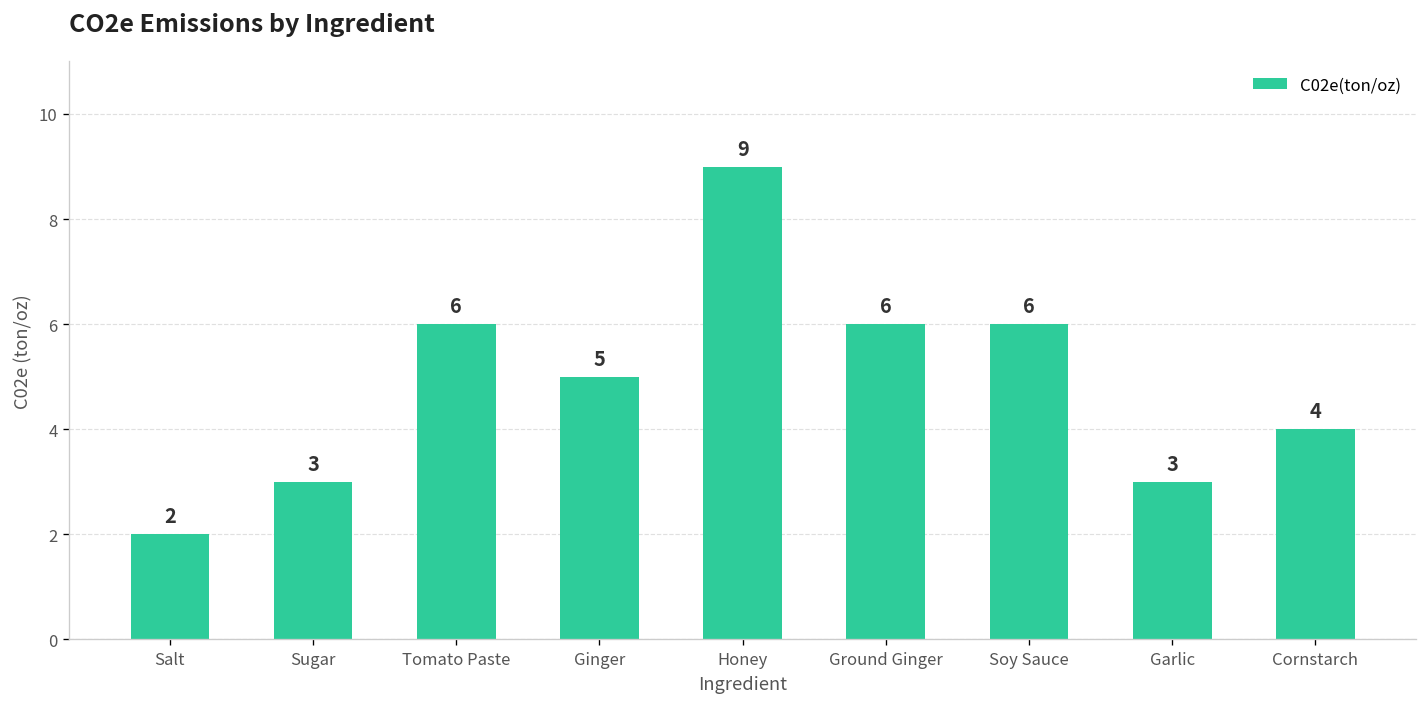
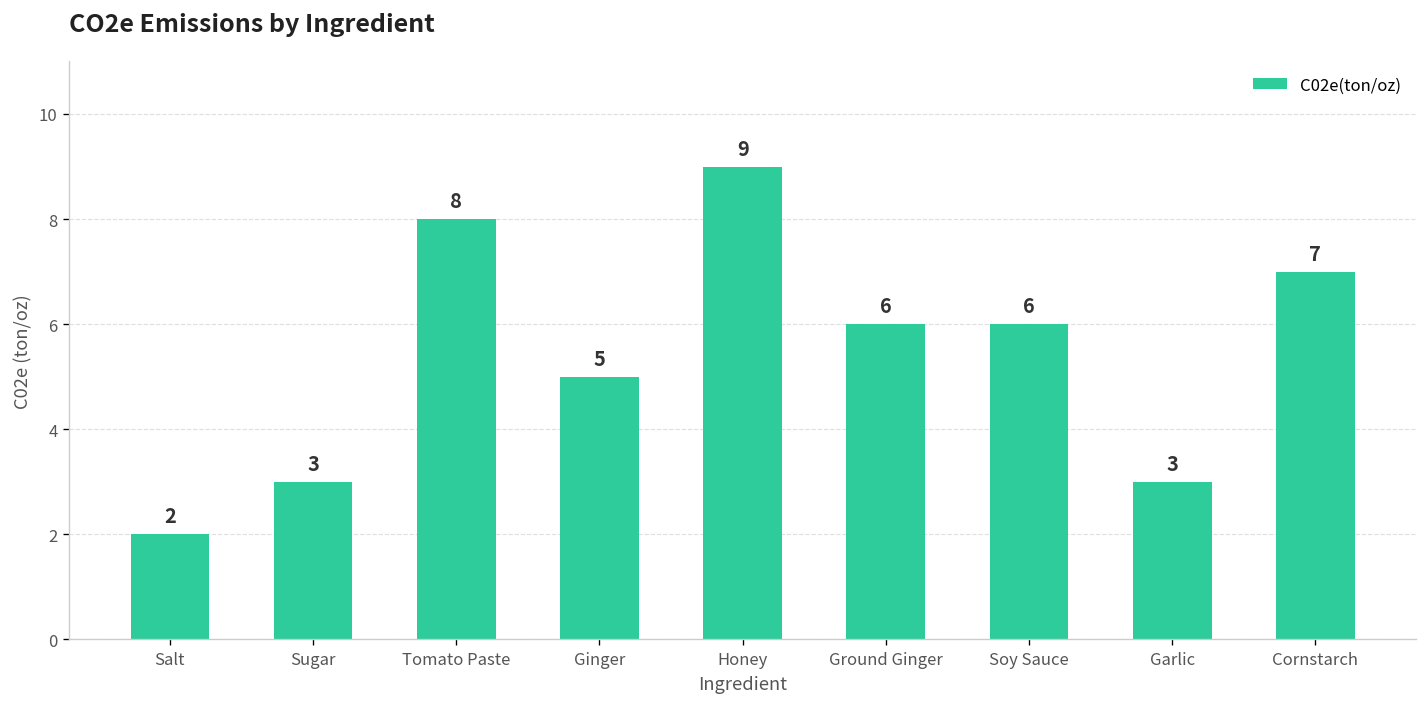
  {
    "Salt": 2,
    "Sugar": 3,
-   "Tomato Paste": 6,
+   "Tomato Paste": 8,
    "Ginger": 5,
    "Honey": 9,
    "Ground Ginger": 6,
    "Soy Sauce": 6,
    "Garlic": 3,
-   "Cornstarch": 4
+   "Cornstarch": 7
  }
